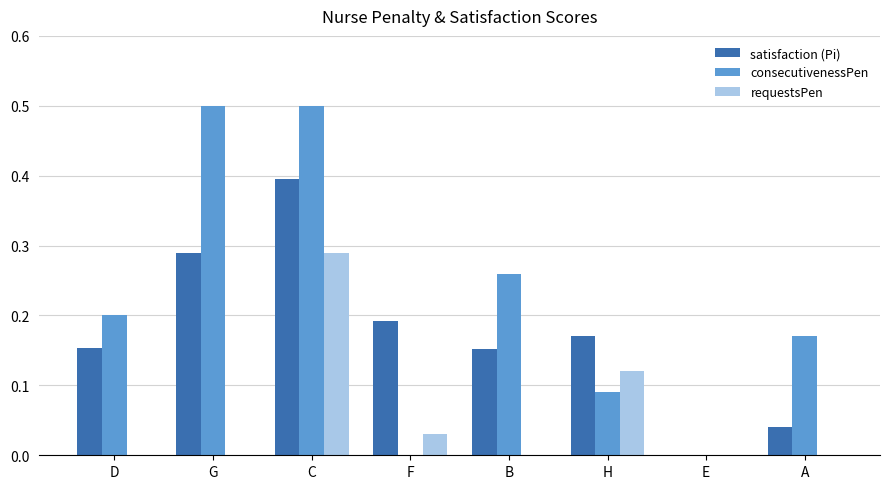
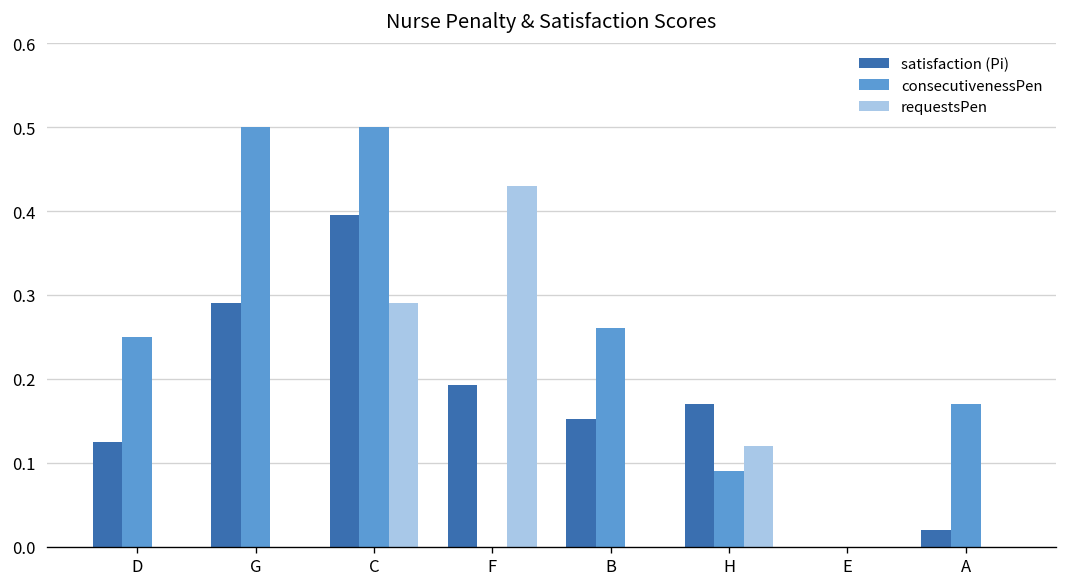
  {
    "satisfaction (Pi)": {
-     "D": 0.15,
+     "D": 0.13,
      "G": 0.29,
      "C": 0.40,
      "F": 0.19,
      "B": 0.15,
      "H": 0.17,
      "E": 0.00,
-     "A": 0.04
+     "A": 0.02
    },
    "consecutivenessPen": {
-     "D": 0.20,
+     "D": 0.25,
      "G": 0.50,
      "C": 0.50,
      "F": 0.00,
      "B": 0.26,
      "H": 0.09,
      "E": 0.00,
      "A": 0.17
    },
    "requestsPen": {
      "D": 0.00,
      "G": 0.00,
      "C": 0.29,
-     "F": 0.03,
+     "F": 0.43,
      "B": 0.00,
      "H": 0.12,
      "E": 0.00,
      "A": 0.00
    }
  }
